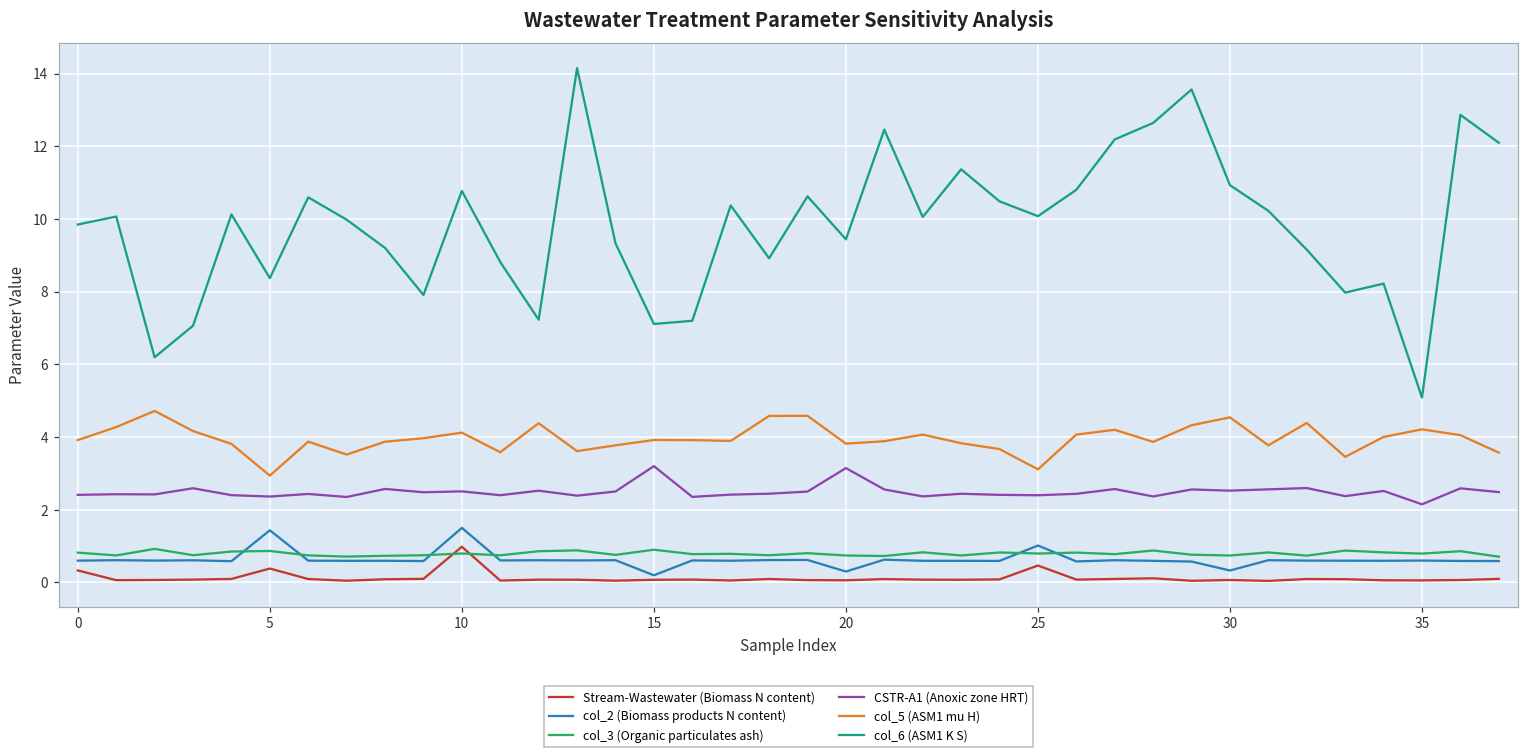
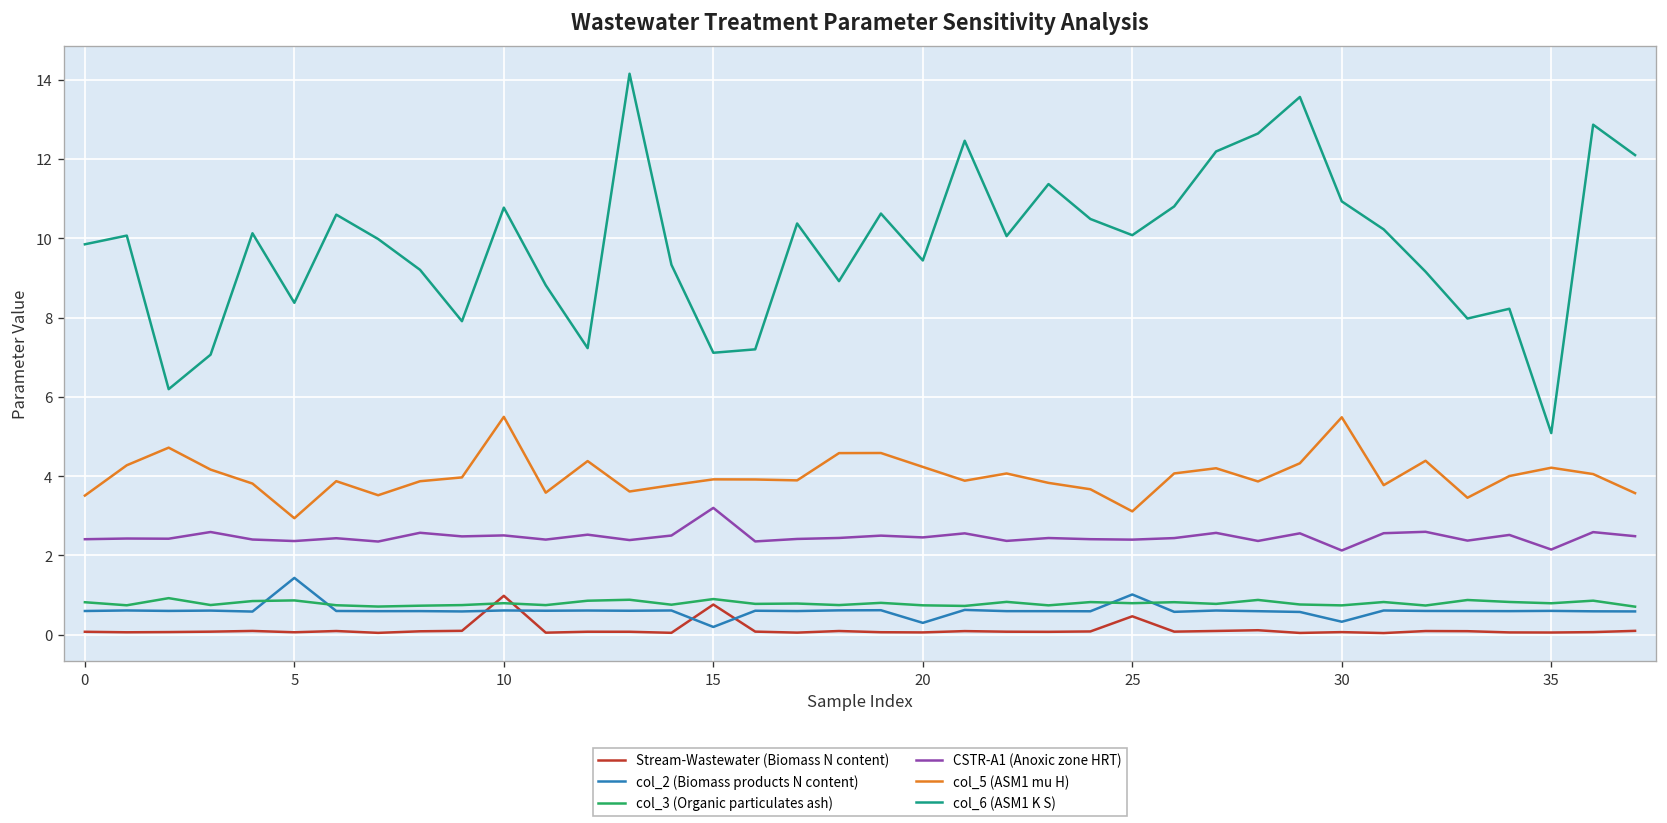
  {
    "Stream-Wastewater (Biomass N content)": {
-     "0": 0.3,
-     "5": 0.4,
+     "0": 0.1,
+     "5": 0.1,
      "10": 1.0,
-     "15": 0.1,
+     "15": 0.8,
      "20": 0.1,
      "25": 0.5,
      "30": 0.1,
      "35": 0.1
    },
    "col_2 (Biomass products N content)": {
      "0": 0.6,
      "5": 1.4,
-     "10": 1.5,
+     "10": 0.6,
      "15": 0.2,
      "20": 0.3,
      "25": 1.0,
      "30": 0.3,
      "35": 0.6
    },
    "CSTR-A1 (Anoxic zone HRT)": {
      "0": 2.4,
      "5": 2.4,
      "10": 2.5,
      "15": 3.2,
-     "20": 3.1,
+     "20": 2.5,
      "25": 2.4,
-     "30": 2.5,
+     "30": 2.1,
      "35": 2.1
    },
    "col_5 (ASM1 mu H)": {
-     "0": 3.9,
+     "0": 3.5,
      "5": 2.9,
-     "10": 4.1,
+     "10": 5.5,
      "15": 3.9,
-     "20": 3.8,
+     "20": 4.2,
      "25": 3.1,
-     "30": 4.5,
+     "30": 5.5,
      "35": 4.2
    }
  }
